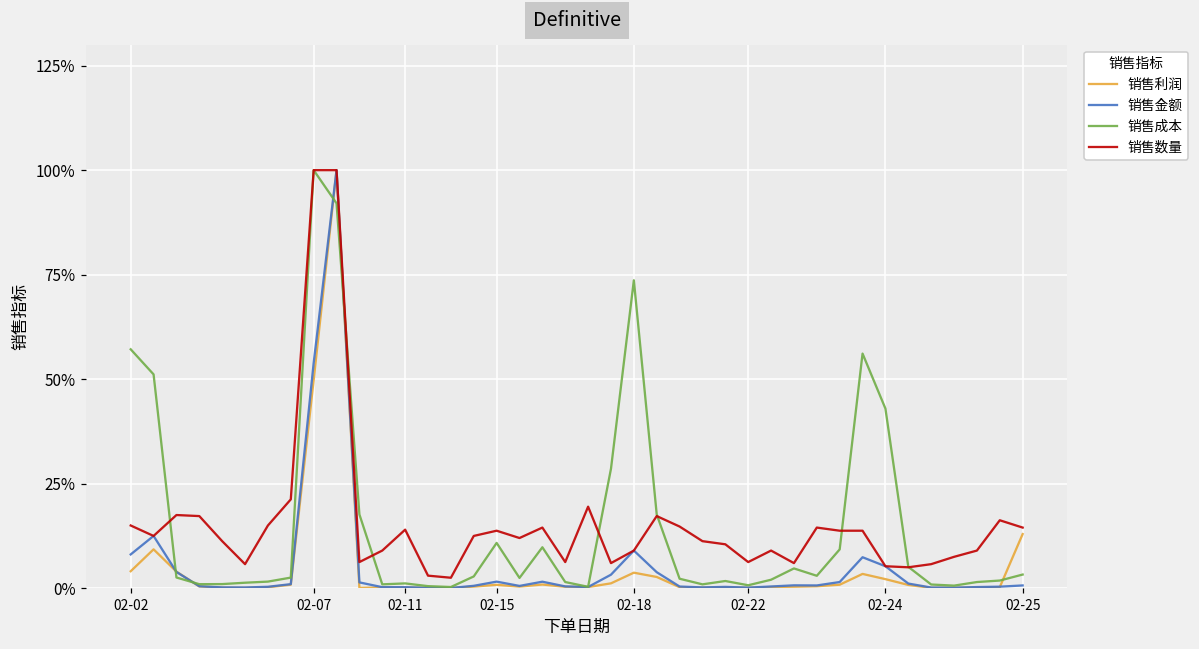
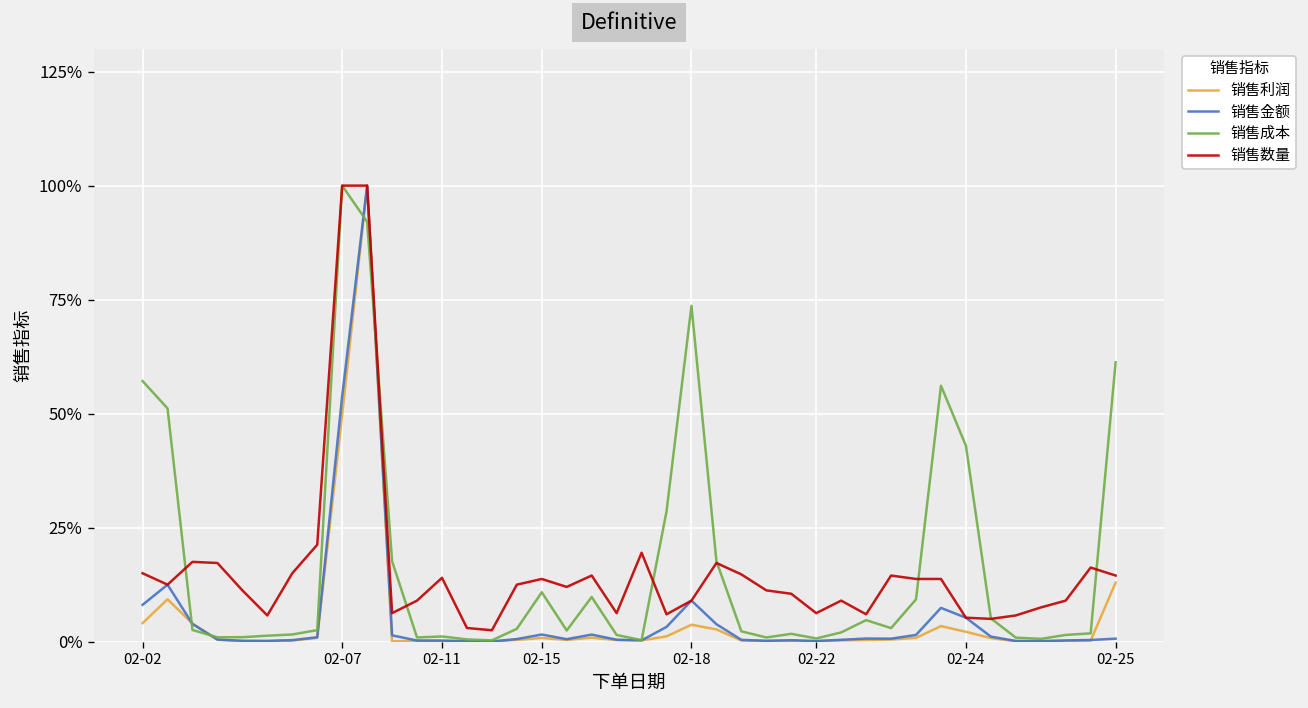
  {
    "销售利润": {
      "02-25": "13%"
    },
    "销售金额": {
      "02-25": "1%"
    },
    "销售成本": {
-     "02-25": "3%"
+     "02-25": "61%"
    },
    "销售数量": {
      "02-25": "14%"
    }
  }
